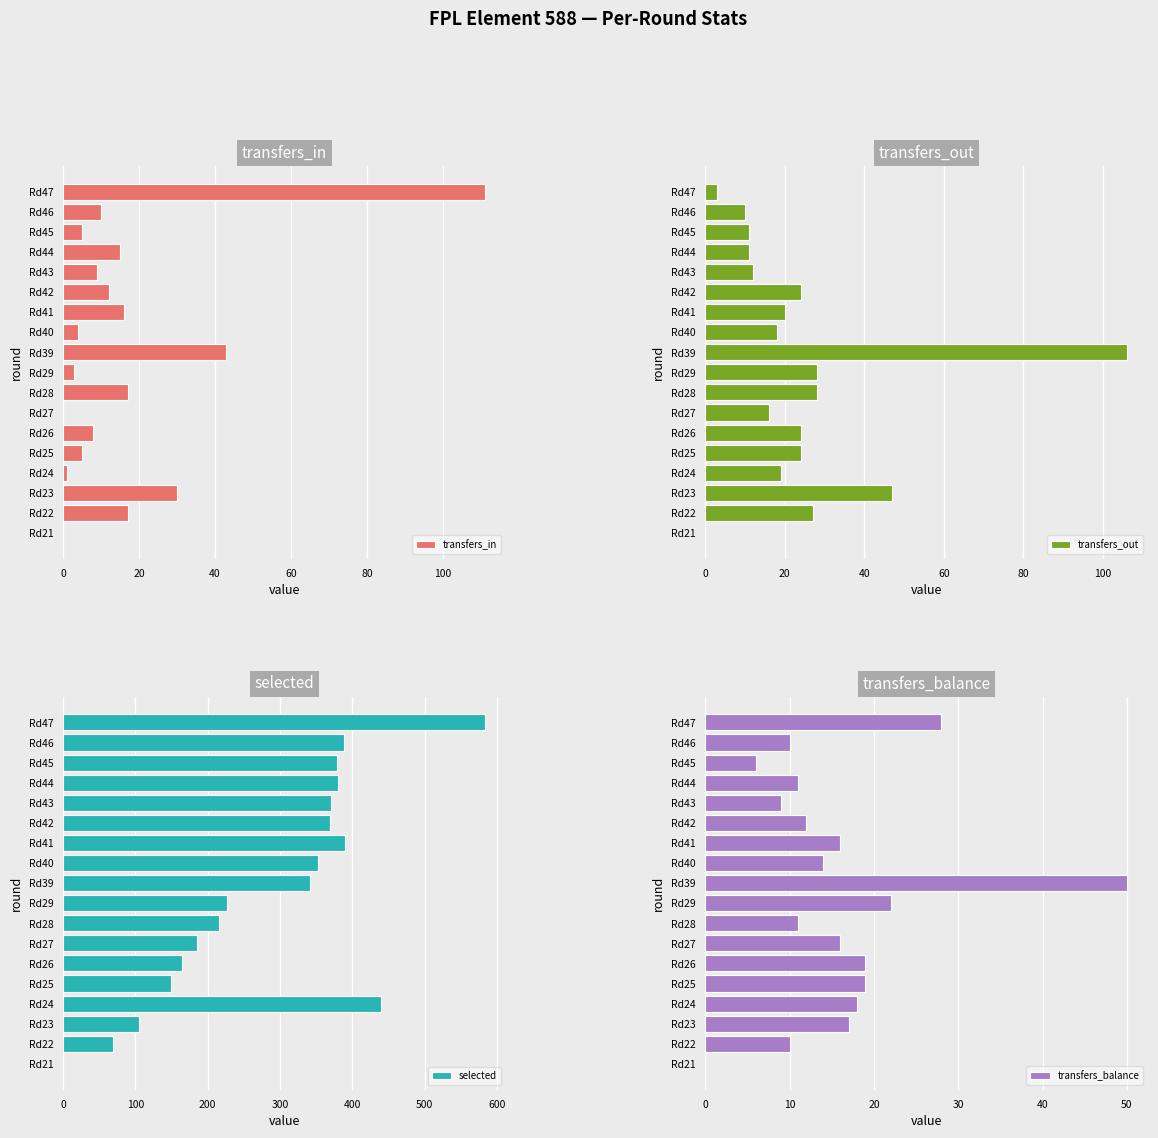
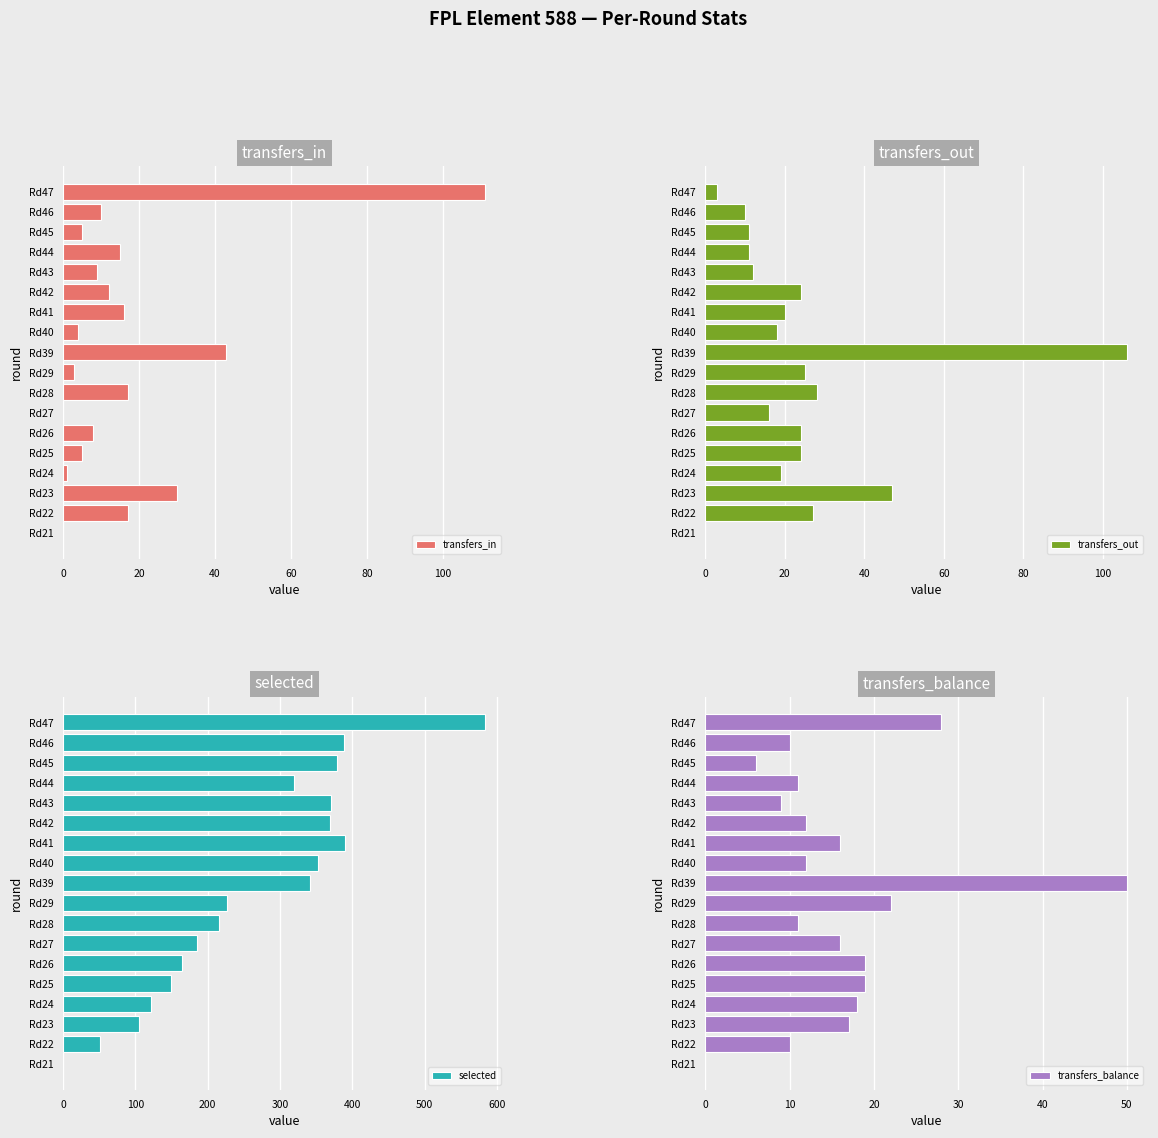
  {
    "transfers_in": {
      "Rd47": 111,
      "Rd46": 10,
      "Rd45": 5,
      "Rd44": 15,
      "Rd43": 9,
      "Rd42": 12,
      "Rd41": 16,
      "Rd40": 4,
      "Rd39": 43,
      "Rd29": 3,
      "Rd28": 17,
      "Rd27": 0,
      "Rd26": 8,
      "Rd25": 5,
      "Rd24": 1,
      "Rd23": 30,
      "Rd22": 17,
      "Rd21": 0
    },
    "transfers_out": {
      "Rd47": 3,
      "Rd46": 10,
      "Rd45": 11,
      "Rd44": 11,
      "Rd43": 12,
      "Rd42": 24,
      "Rd41": 20,
      "Rd40": 18,
      "Rd39": 106,
-     "Rd29": 28,
+     "Rd29": 25,
      "Rd28": 28,
      "Rd27": 16,
      "Rd26": 24,
      "Rd25": 24,
      "Rd24": 19,
      "Rd23": 47,
      "Rd22": 27,
      "Rd21": 0
    },
    "selected": {
      "Rd47": 580,
      "Rd46": 390,
      "Rd45": 380,
-     "Rd44": 380,
+     "Rd44": 320,
      "Rd43": 370,
      "Rd42": 370,
      "Rd41": 390,
      "Rd40": 350,
      "Rd39": 340,
      "Rd29": 230,
      "Rd28": 220,
      "Rd27": 190,
      "Rd26": 160,
      "Rd25": 150,
-     "Rd24": 440,
+     "Rd24": 120,
      "Rd23": 110,
-     "Rd22": 70,
+     "Rd22": 50,
      "Rd21": 0
    },
    "transfers_balance": {
      "Rd47": 28,
      "Rd46": 10,
      "Rd45": 6,
      "Rd44": 11,
      "Rd43": 9,
      "Rd42": 12,
      "Rd41": 16,
-     "Rd40": 14,
+     "Rd40": 12,
      "Rd39": 50,
      "Rd29": 22,
      "Rd28": 11,
      "Rd27": 16,
      "Rd26": 19,
      "Rd25": 19,
      "Rd24": 18,
      "Rd23": 17,
      "Rd22": 10,
      "Rd21": 0
    }
  }
